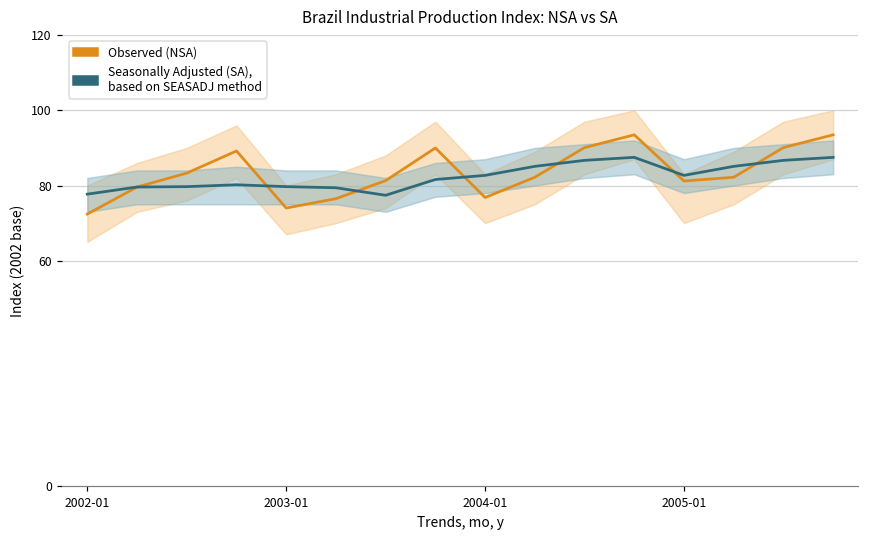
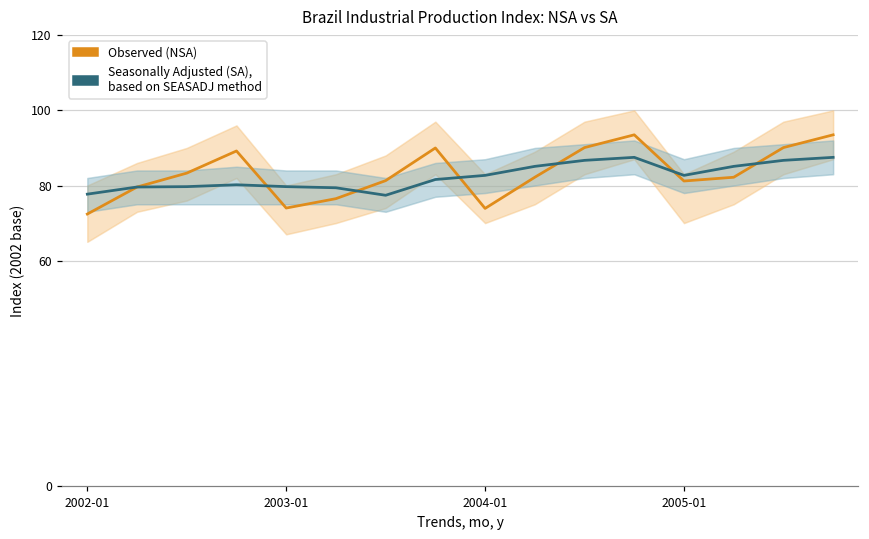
  {
    "Observed (NSA)": {
      "2002-01": 72,
      "2003-01": 74,
-     "2004-01": 77,
+     "2004-01": 74,
      "2005-01": 81
    }
  }
